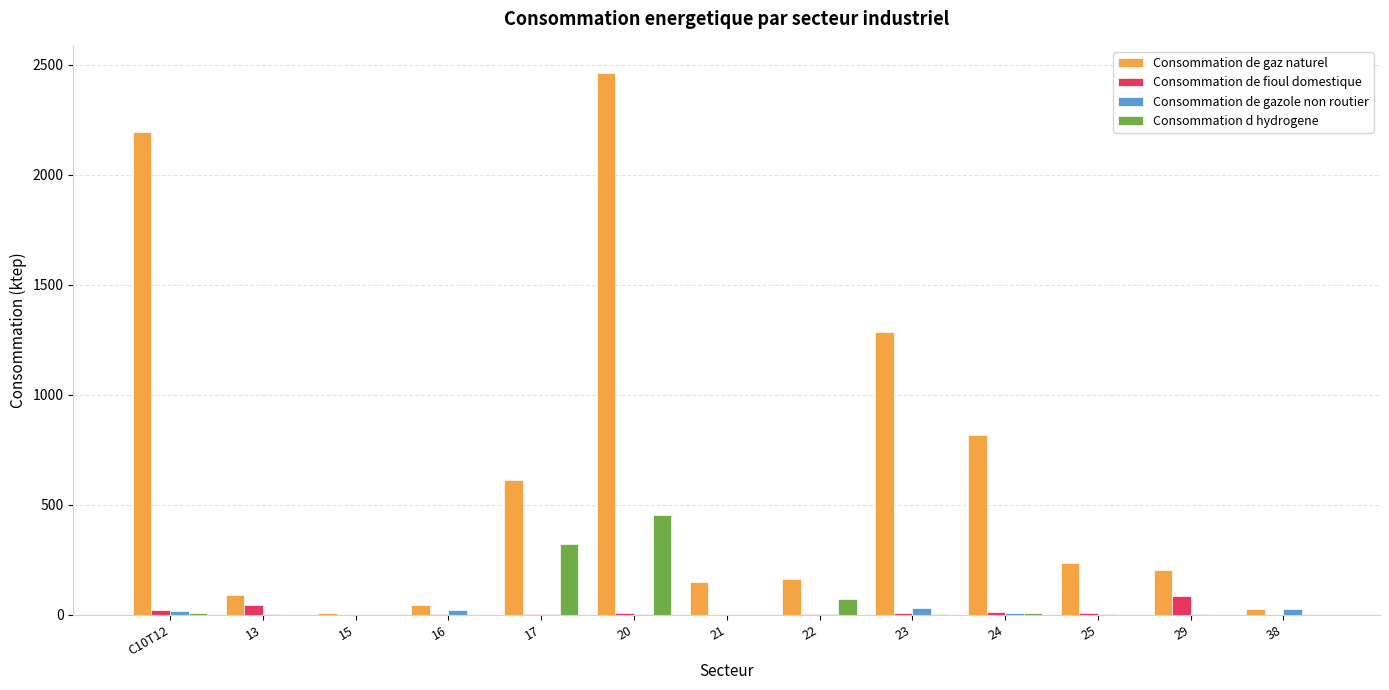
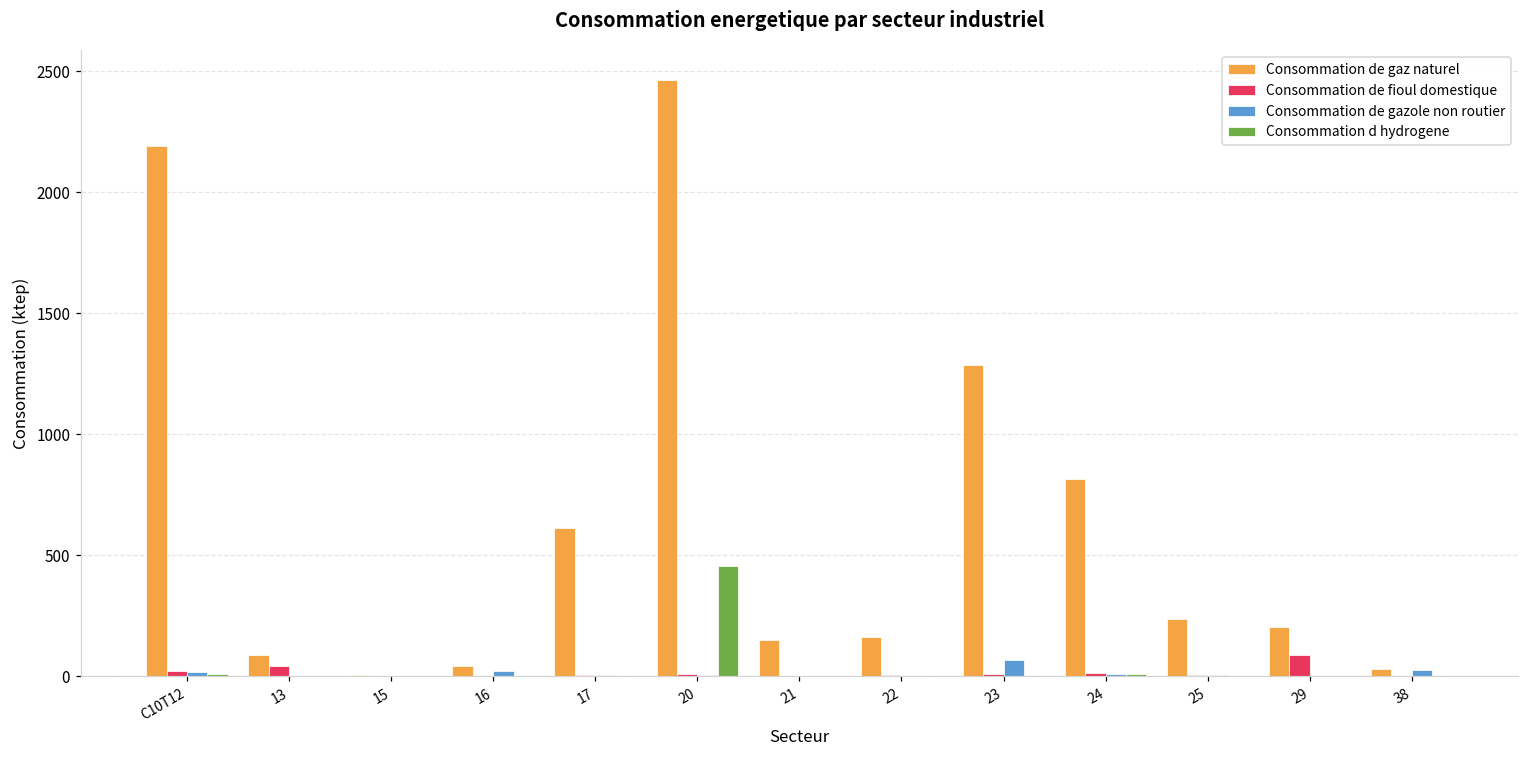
  {
    "Consommation de gaz naturel": {
      "C10T12": 2190,
      "13": 90,
      "16": 40,
      "17": 610,
      "20": 2460,
      "21": 150,
      "22": 160,
      "23": 1280,
      "24": 820,
      "25": 230,
      "29": 200,
      "38": 30
    },
    "Consommation de fioul domestique": {
      "C10T12": 20,
      "13": 40,
      "24": 10,
      "29": 90
    },
    "Consommation de gazole non routier": {
      "C10T12": 20,
      "15": 0,
      "16": 20,
-     "23": 30,
+     "23": 70,
      "38": 20
    },
    "Consommation d hydrogene": {
      "13": 0,
      "15": 0,
      "16": 0,
-     "17": 320,
+     "17": 0,
      "20": 450,
      "21": 0,
-     "22": 70,
+     "22": 0,
      "29": 0,
      "38": 0
    }
  }
